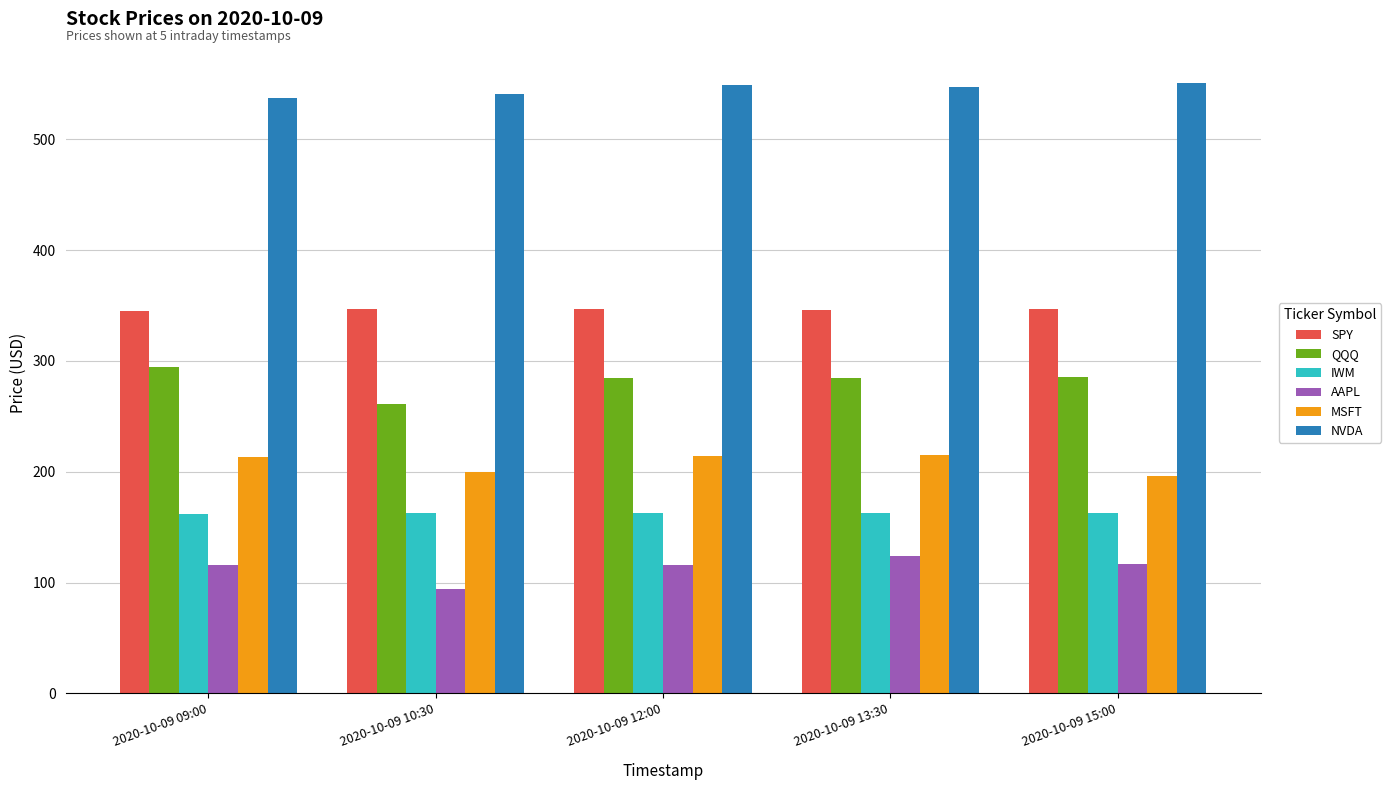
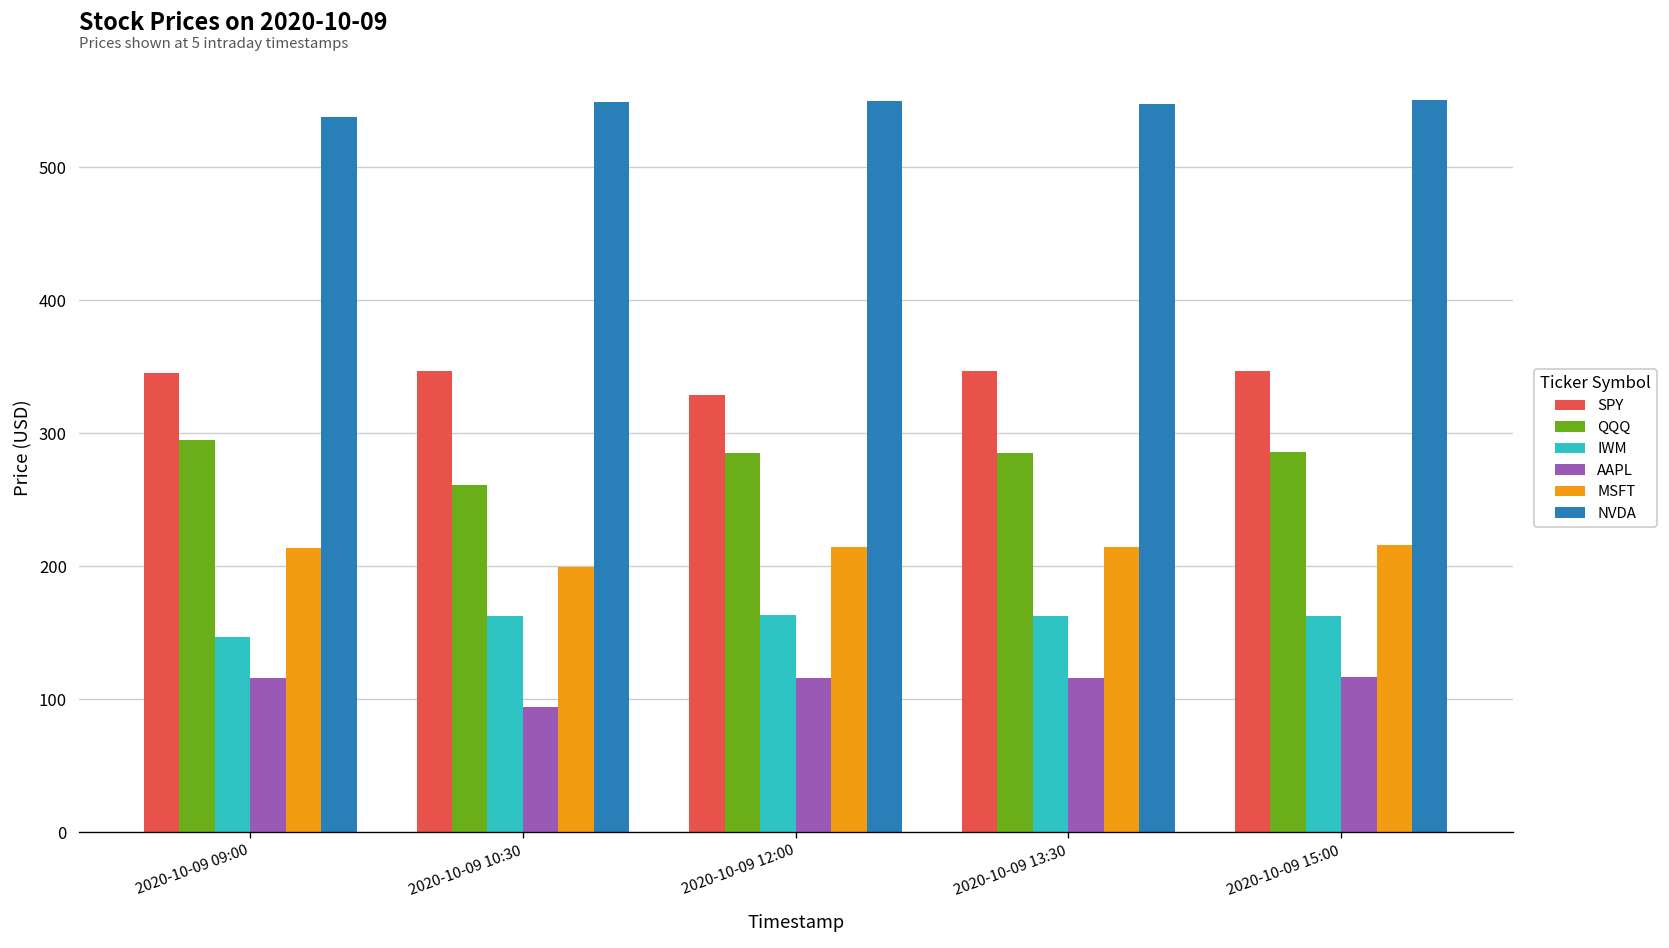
  {
    "SPY": {
      "2020-10-09 09:00": 345,
      "2020-10-09 10:30": 347,
-     "2020-10-09 12:00": 347,
+     "2020-10-09 12:00": 329,
      "2020-10-09 13:30": 346,
      "2020-10-09 15:00": 347
    },
    "QQQ": {
      "2020-10-09 09:00": 295,
      "2020-10-09 10:30": 261,
      "2020-10-09 12:00": 285,
      "2020-10-09 13:30": 285,
      "2020-10-09 15:00": 286
    },
    "IWM": {
-     "2020-10-09 09:00": 162,
+     "2020-10-09 09:00": 147,
      "2020-10-09 10:30": 163,
      "2020-10-09 12:00": 163,
      "2020-10-09 13:30": 163,
      "2020-10-09 15:00": 163
    },
    "AAPL": {
      "2020-10-09 09:00": 116,
      "2020-10-09 10:30": 94,
      "2020-10-09 12:00": 116,
-     "2020-10-09 13:30": 124,
+     "2020-10-09 13:30": 116,
      "2020-10-09 15:00": 117
    },
    "MSFT": {
      "2020-10-09 09:00": 214,
      "2020-10-09 10:30": 199,
      "2020-10-09 12:00": 215,
      "2020-10-09 13:30": 215,
-     "2020-10-09 15:00": 196
+     "2020-10-09 15:00": 216
    },
    "NVDA": {
      "2020-10-09 09:00": 538,
-     "2020-10-09 10:30": 540,
+     "2020-10-09 10:30": 549,
      "2020-10-09 12:00": 549,
      "2020-10-09 13:30": 548,
      "2020-10-09 15:00": 551
    }
  }
